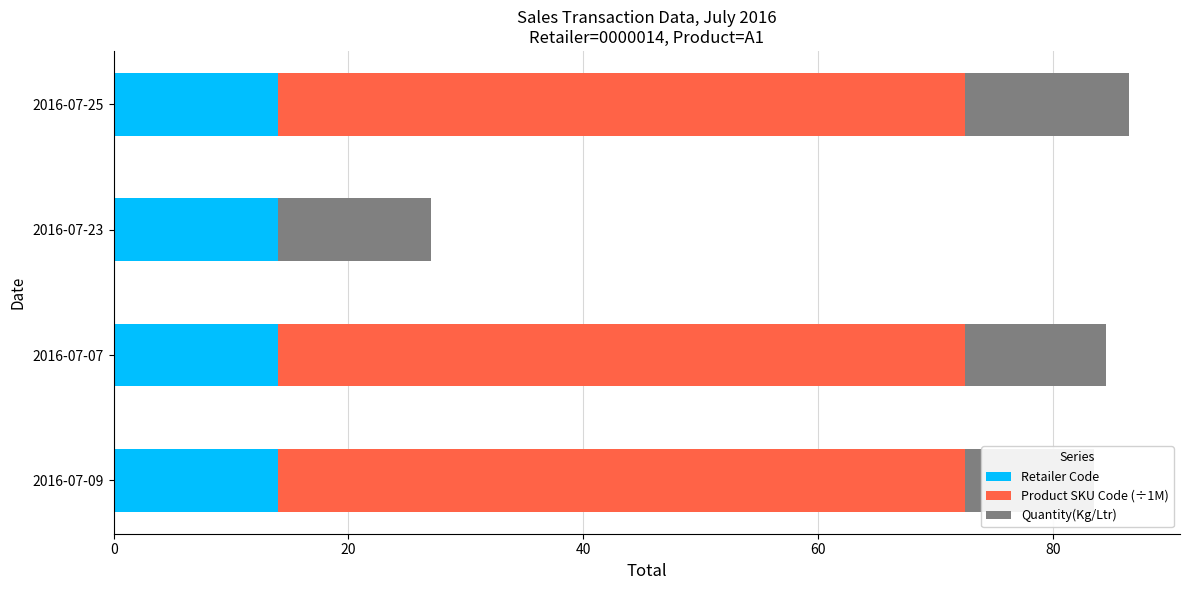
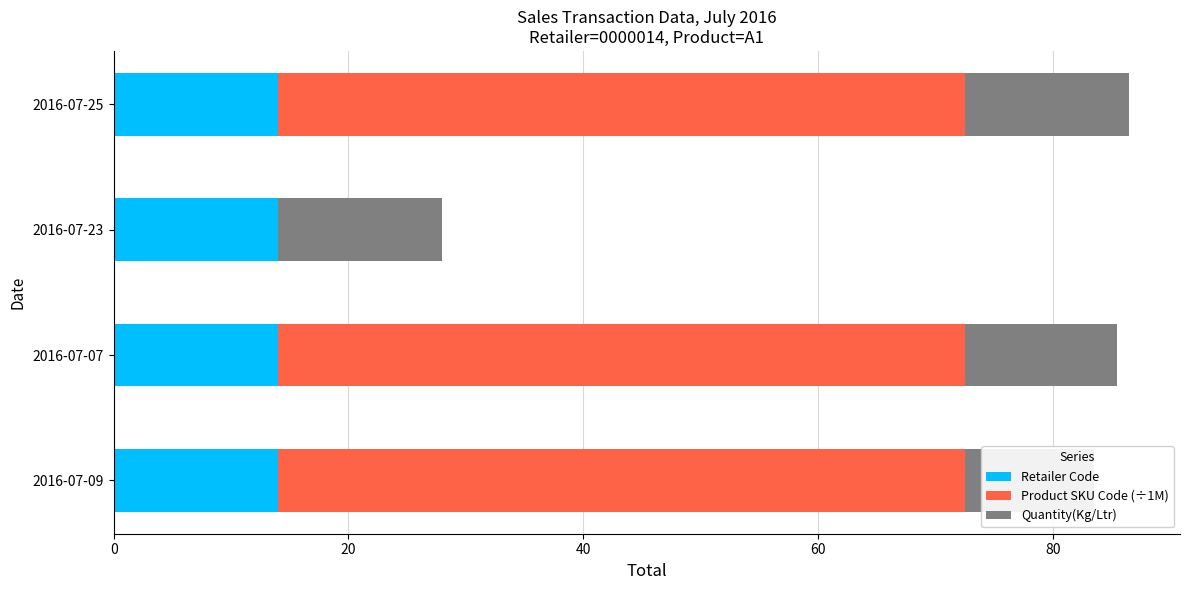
  {
    "Retailer Code": {
      "2016-07-25": 14,
      "2016-07-23": 14,
      "2016-07-07": 14,
      "2016-07-09": 14
    },
    "Product SKU Code (÷1M)": {
      "2016-07-25": 58.5,
      "2016-07-23": 0,
      "2016-07-07": 58.5,
      "2016-07-09": 58.5
    },
    "Quantity(Kg/Ltr)": {
      "2016-07-25": 14,
-     "2016-07-23": 13,
-     "2016-07-07": 12
+     "2016-07-23": 14,
+     "2016-07-07": 13
    }
  }
